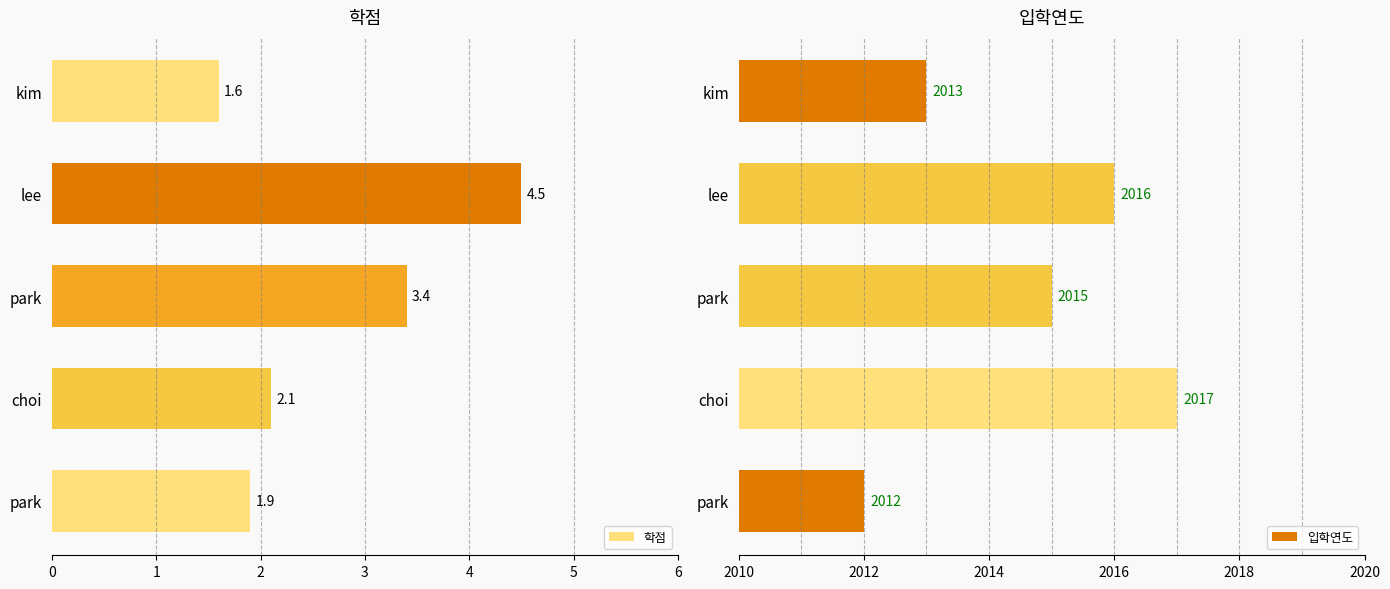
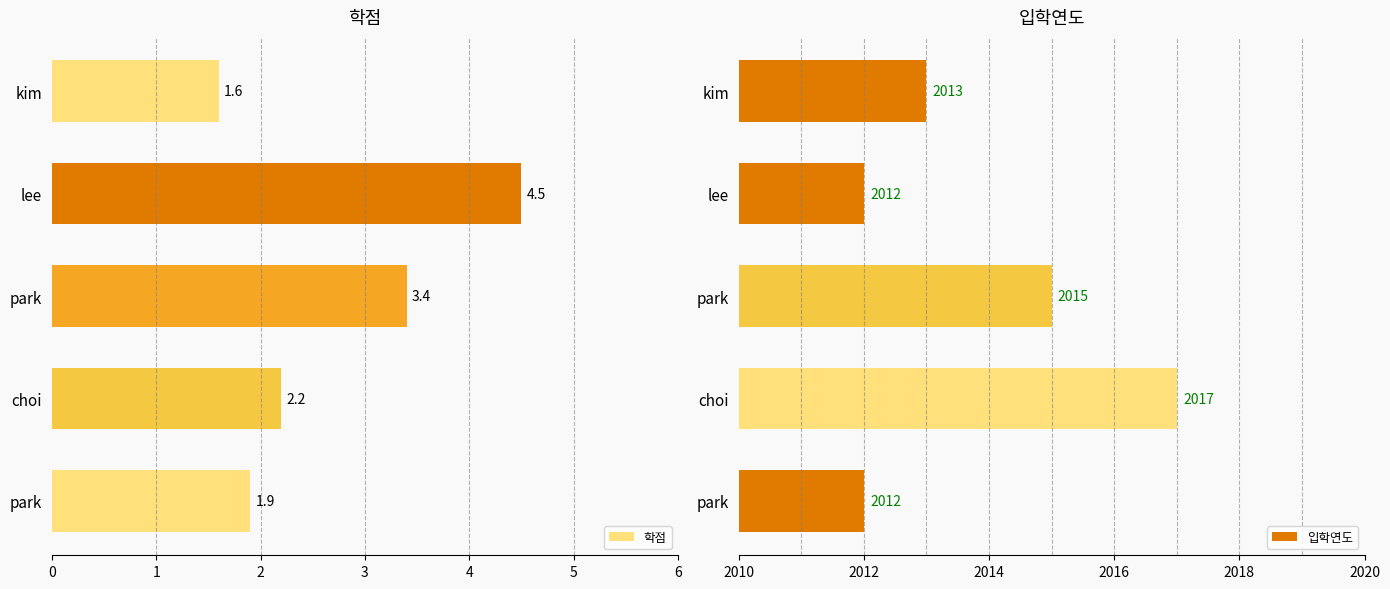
  {
    "학점": {
      "kim": 1.6,
      "lee": 4.5,
-     "choi": 2.1
+     "choi": 2.2
    },
    "입학연도": {
      "kim": 2013,
-     "lee": 2016,
+     "lee": 2012,
      "choi": 2017
    }
  }
